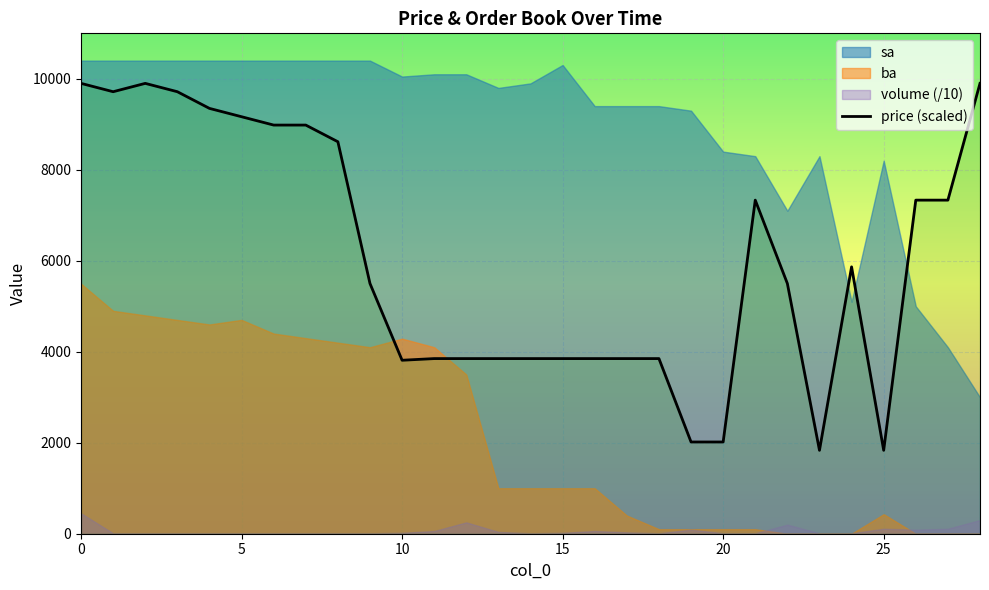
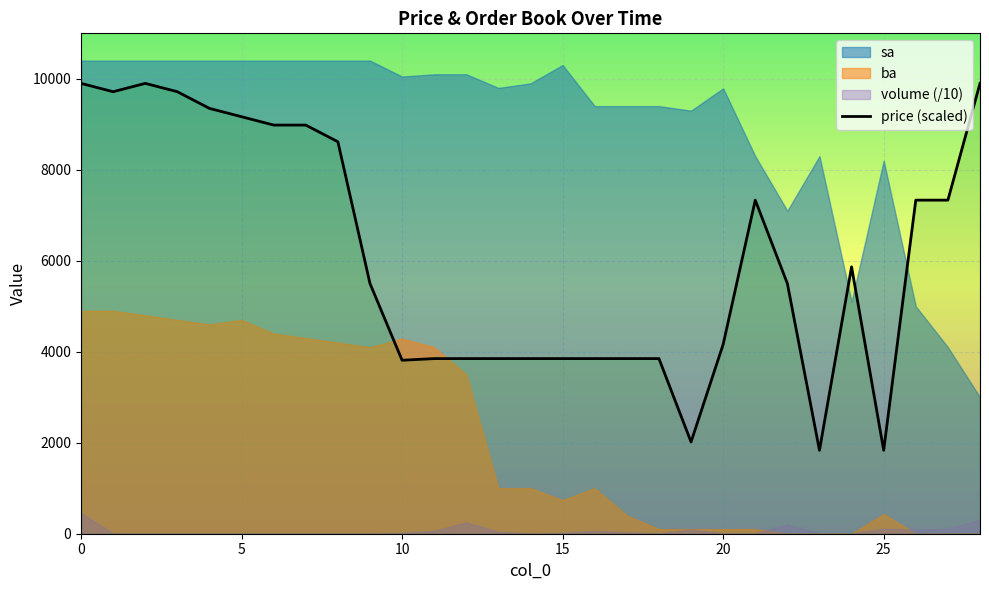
  {
    "price (scaled)": {
      "0": 9900,
      "5": 9200,
      "10": 3800,
      "15": 3800,
-     "20": 2000,
+     "20": 4200,
      "25": 1800
    },
    "sa": {
      "0": 10400,
      "5": 10400,
      "10": 10100,
      "15": 10300,
-     "20": 8400,
+     "20": 9800,
      "25": 8200
    },
    "ba": {
-     "0": 5500,
+     "0": 4900,
      "5": 4700,
      "10": 4300,
-     "15": 1000,
+     "15": 700,
      "20": 100,
      "25": 400
    },
    "volume (/10)": {
      "0": 500,
      "25": 100
    }
  }
